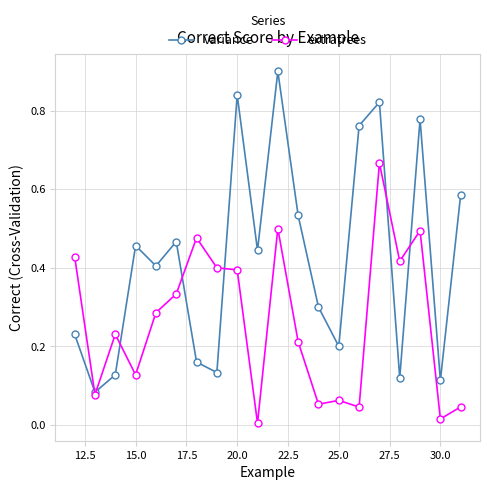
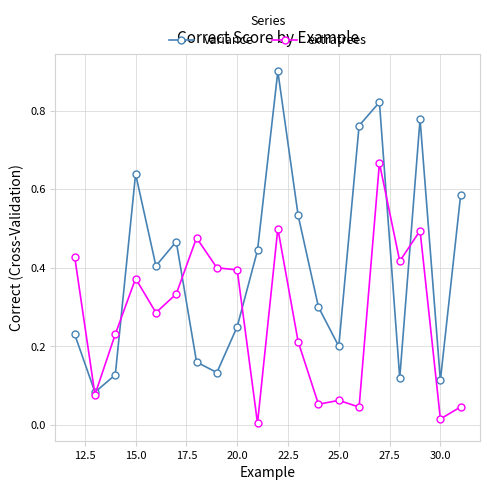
  {
    "variance": {
-     "15.0": 0.46,
-     "20.0": 0.84,
+     "15.0": 0.64,
+     "20.0": 0.25,
      "25.0": 0.20,
      "30.0": 0.11
    },
    "extratrees": {
-     "15.0": 0.13,
+     "15.0": 0.37,
      "20.0": 0.39,
      "25.0": 0.06,
      "30.0": 0.02
    }
  }
